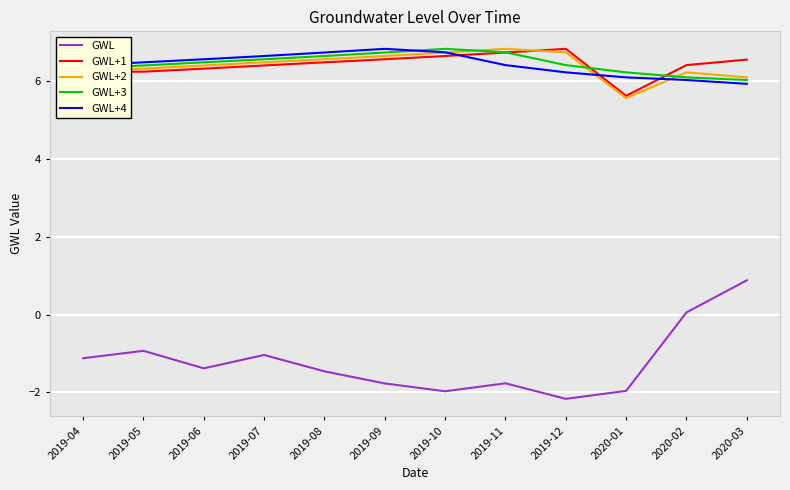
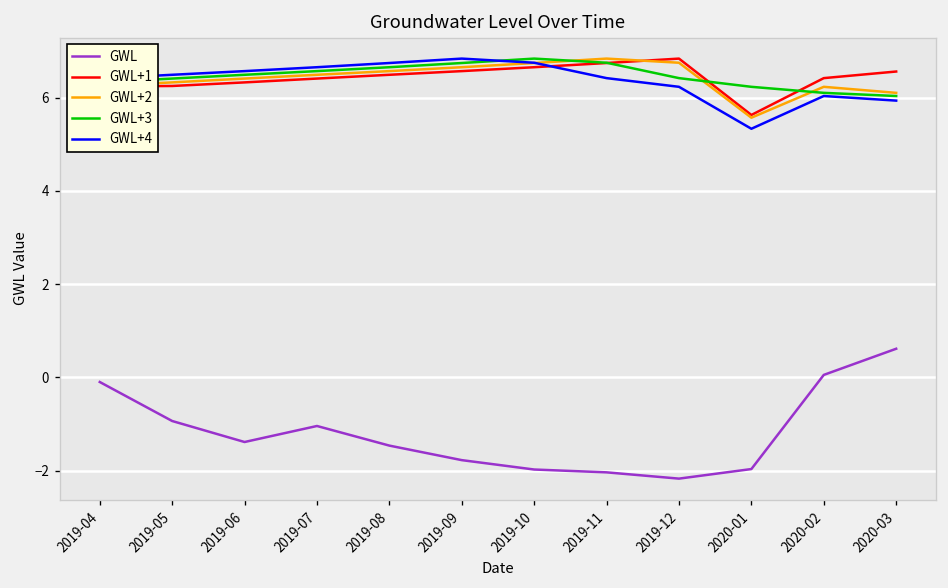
  {
    "GWL": {
-     "2019-04": -1.1,
+     "2019-04": -0.1,
      "2019-05": -0.9,
      "2019-06": -1.4,
      "2019-07": -1.0,
      "2019-08": -1.5,
      "2019-09": -1.8,
      "2019-10": -2.0,
-     "2019-11": -1.8,
+     "2019-11": -2.0,
      "2019-12": -2.2,
      "2020-01": -2.0,
      "2020-02": 0.1,
-     "2020-03": 0.9
+     "2020-03": 0.6
    },
    "GWL+1": {
      "2019-05": 6.3,
      "2019-06": 6.3,
      "2019-07": 6.4,
      "2019-08": 6.5,
      "2019-09": 6.6,
      "2019-10": 6.7,
      "2019-12": 6.8,
      "2020-02": 6.4,
      "2020-03": 6.6
    },
    "GWL+2": {
      "2019-05": 6.3,
      "2019-06": 6.4,
      "2019-07": 6.5,
      "2019-08": 6.6,
      "2019-09": 6.7,
      "2019-11": 6.8,
      "2019-12": 6.7,
      "2020-02": 6.2,
      "2020-03": 6.1
    },
    "GWL+3": {
      "2019-05": 6.4,
      "2019-06": 6.5,
      "2019-07": 6.6,
      "2019-08": 6.7,
      "2019-09": 6.7,
      "2019-10": 6.8,
      "2019-12": 6.4,
      "2020-01": 6.2,
      "2020-02": 6.1,
      "2020-03": 6.0
    },
    "GWL+4": {
      "2019-05": 6.5,
      "2019-06": 6.6,
      "2019-07": 6.7,
      "2019-08": 6.7,
      "2019-09": 6.8,
      "2019-11": 6.4,
      "2019-12": 6.2,
-     "2020-01": 6.1,
+     "2020-01": 5.3,
      "2020-02": 6.0,
      "2020-03": 5.9
    }
  }
